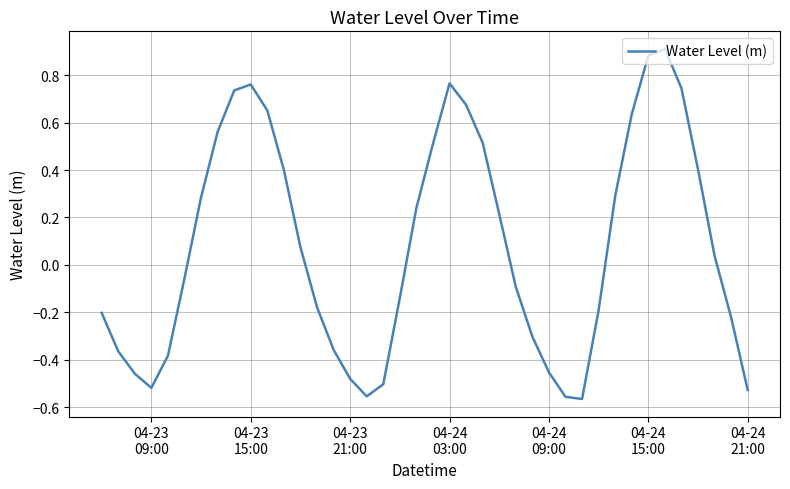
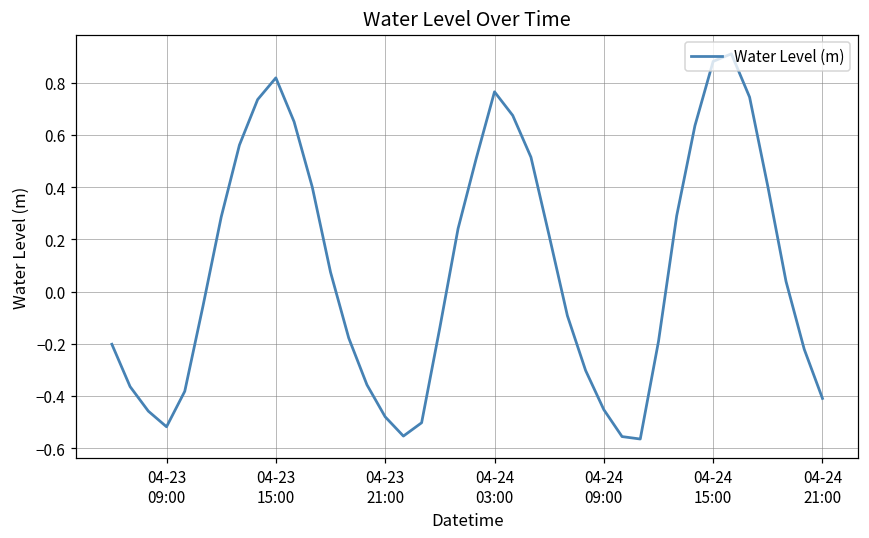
  {
    "04-23 09:00": -0.52,
-   "04-23 15:00": 0.76,
+   "04-23 15:00": 0.82,
    "04-23 21:00": -0.48,
    "04-24 03:00": 0.77,
    "04-24 09:00": -0.45,
-   "04-24 21:00": -0.53
+   "04-24 21:00": -0.41
  }
